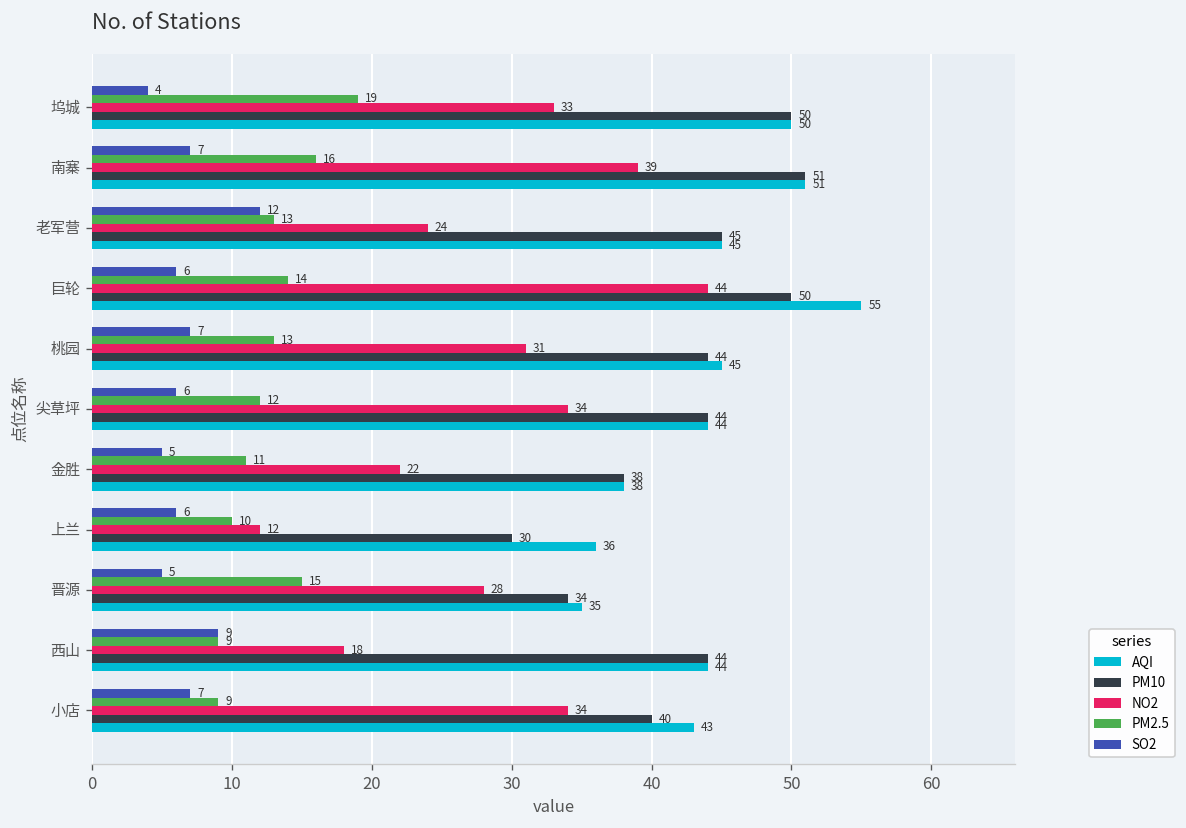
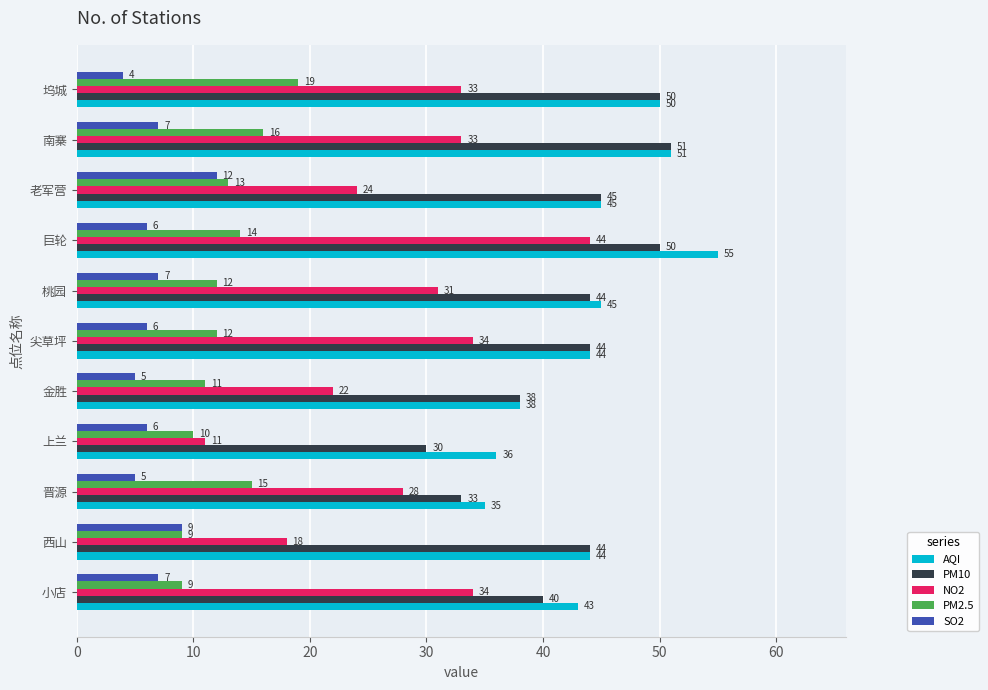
  {
    "AQI": {
      "巨轮": 55,
      "桃园": 45,
      "上兰": 36,
      "晋源": 35,
      "小店": 43
    },
    "PM10": {
      "巨轮": 50,
      "桃园": 44,
      "上兰": 30,
-     "晋源": 34,
+     "晋源": 33,
      "小店": 40
    },
    "NO2": {
      "坞城": 33,
-     "南寨": 39,
+     "南寨": 33,
      "老军营": 24,
      "巨轮": 44,
      "桃园": 31,
      "尖草坪": 34,
      "金胜": 22,
-     "上兰": 12,
+     "上兰": 11,
      "晋源": 28,
      "西山": 18,
      "小店": 34
    },
    "PM2.5": {
      "坞城": 19,
      "南寨": 16,
      "老军营": 13,
      "巨轮": 14,
-     "桃园": 13,
+     "桃园": 12,
      "尖草坪": 12,
      "金胜": 11,
      "上兰": 10,
      "晋源": 15,
      "小店": 9
    },
    "SO2": {
      "坞城": 4,
      "南寨": 7,
      "老军营": 12,
      "巨轮": 6,
      "桃园": 7,
      "尖草坪": 6,
      "金胜": 5,
      "上兰": 6,
      "晋源": 5,
      "小店": 7
    }
  }
